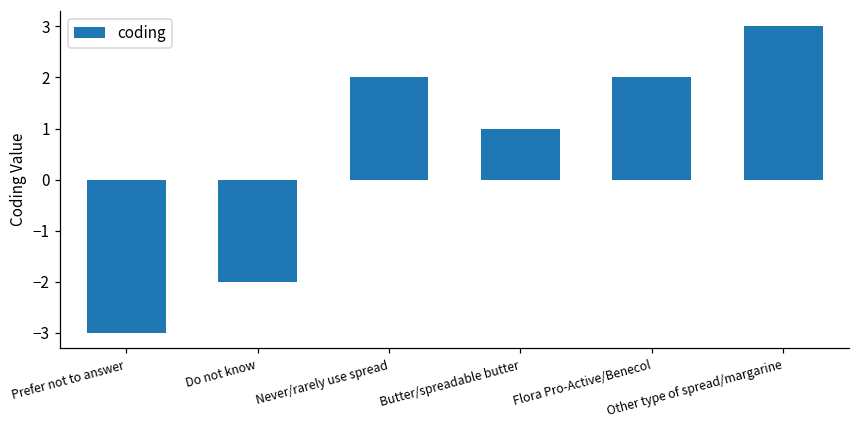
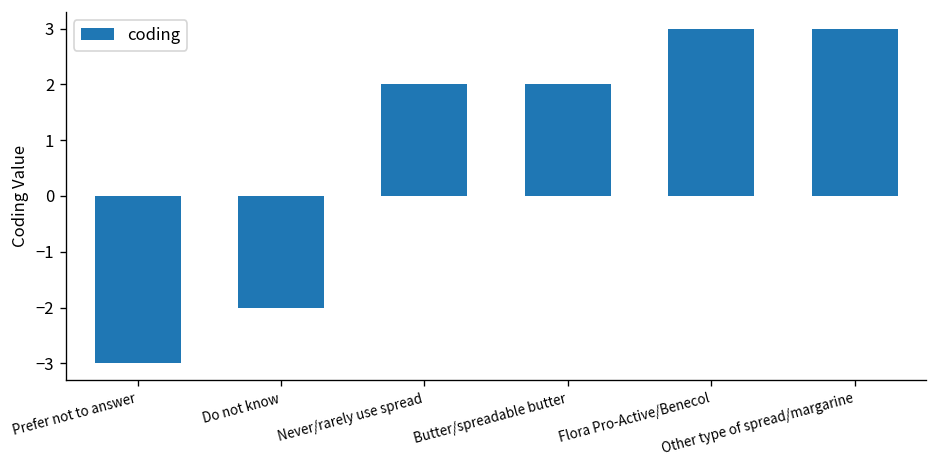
  {
    "Prefer not to answer": -3,
    "Do not know": -2,
    "Never/rarely use spread": 2,
-   "Butter/spreadable butter": 1,
-   "Flora Pro-Active/Benecol": 2,
+   "Butter/spreadable butter": 2,
+   "Flora Pro-Active/Benecol": 3,
    "Other type of spread/margarine": 3
  }
